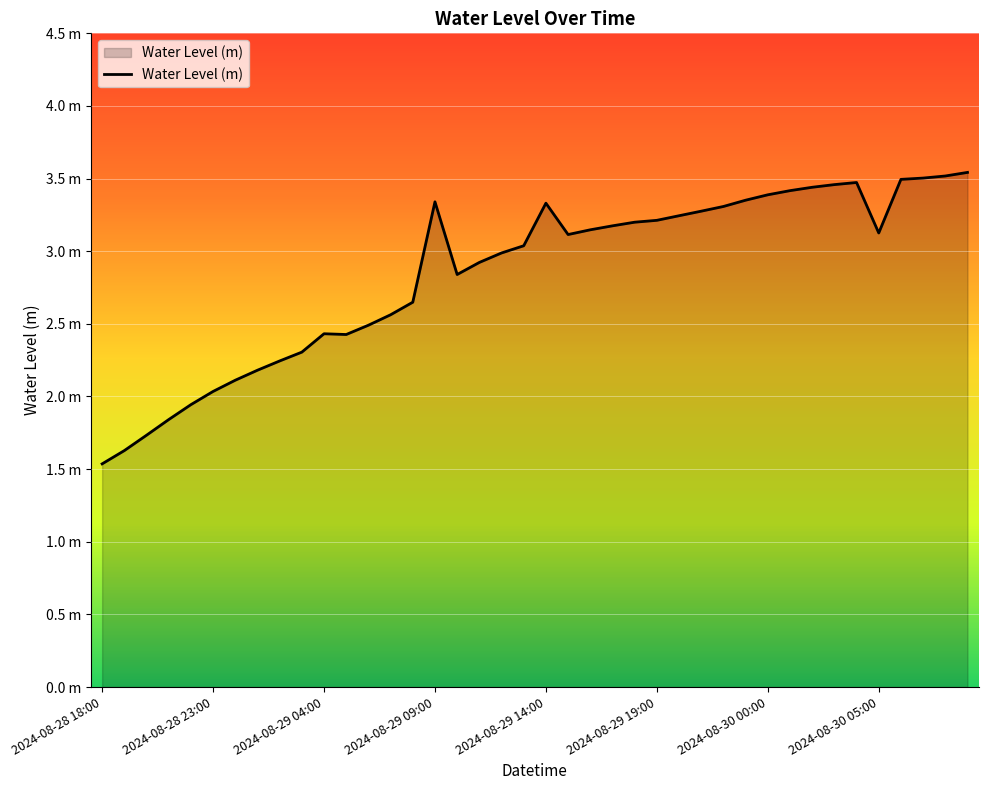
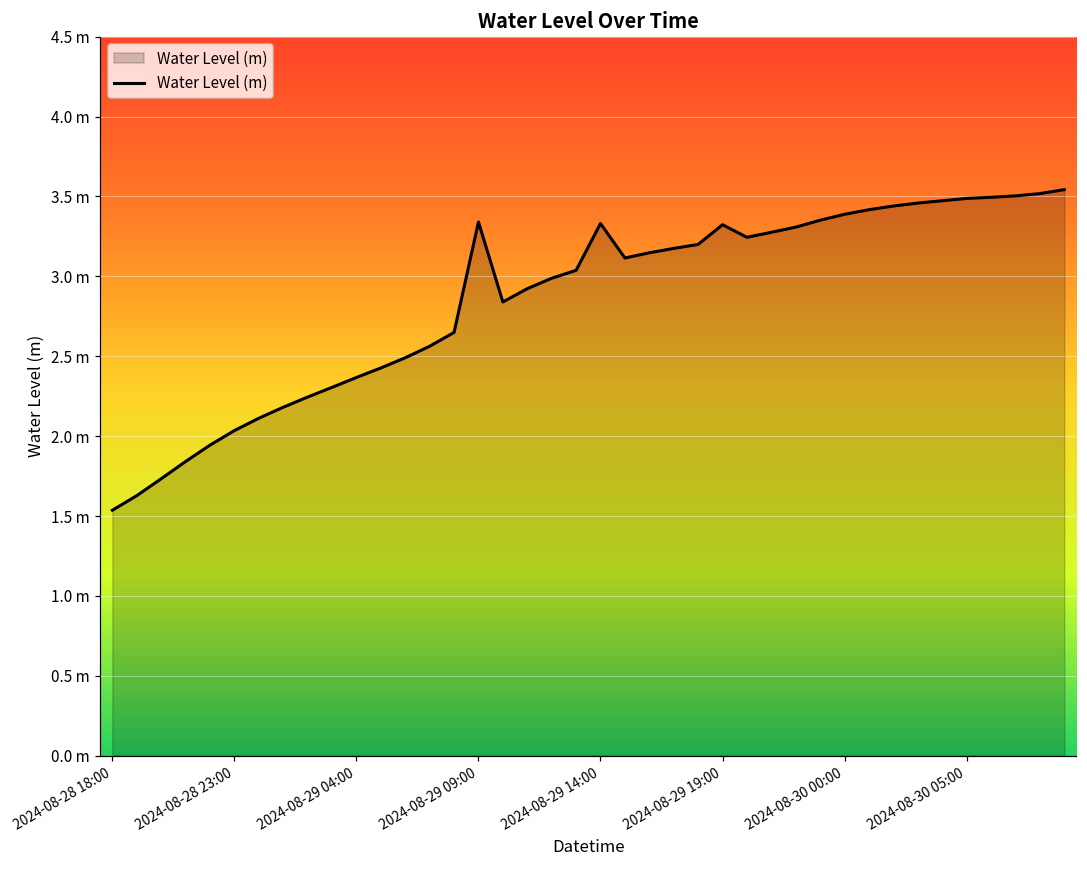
  {
    "2024-08-28 18:00": "1.54 m",
    "2024-08-28 23:00": "2.03 m",
-   "2024-08-29 04:00": "2.43 m",
+   "2024-08-29 04:00": "2.37 m",
    "2024-08-29 09:00": "3.34 m",
    "2024-08-29 14:00": "3.33 m",
-   "2024-08-29 19:00": "3.21 m",
+   "2024-08-29 19:00": "3.32 m",
    "2024-08-30 00:00": "3.39 m",
-   "2024-08-30 05:00": "3.13 m"
+   "2024-08-30 05:00": "3.49 m"
  }
